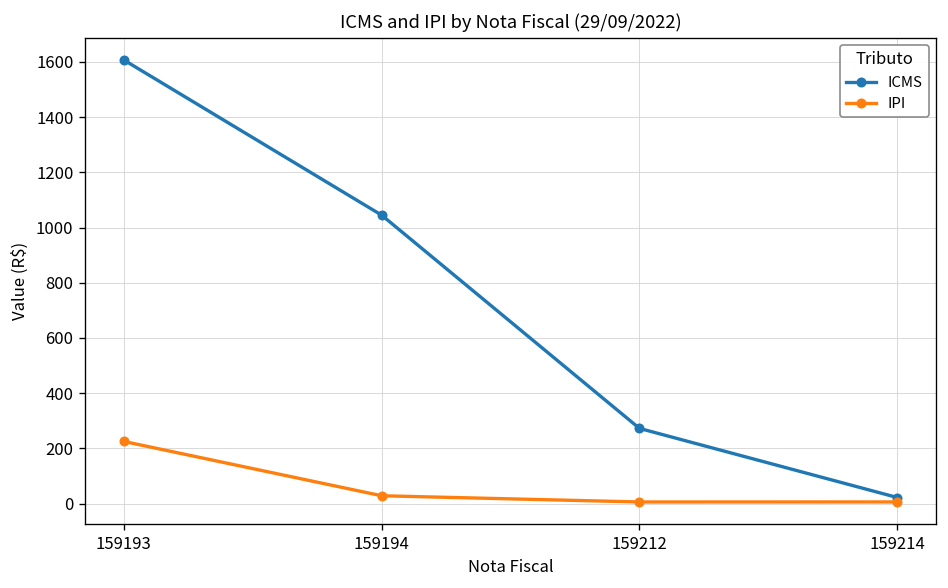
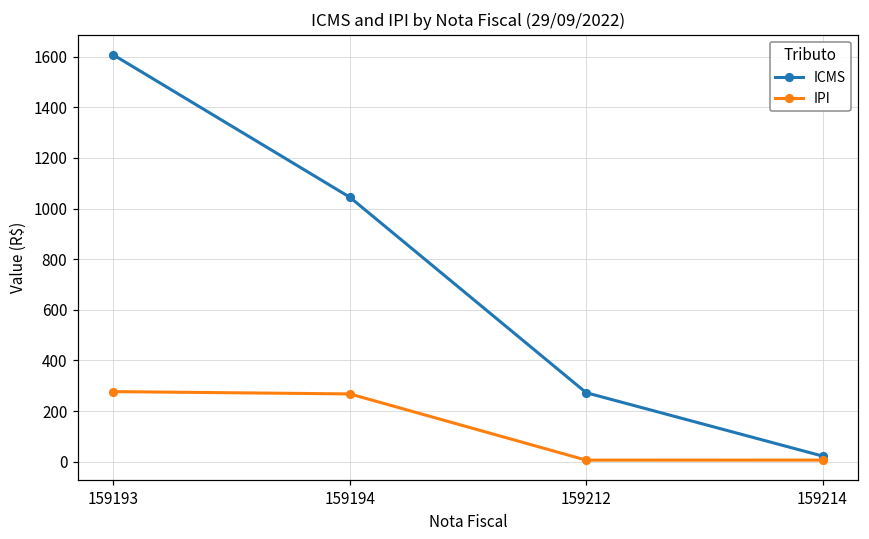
  {
    "ICMS": {
      "159193": 1610,
      "159194": 1040,
      "159212": 270,
      "159214": 20
    },
    "IPI": {
-     "159193": 230,
-     "159194": 30,
+     "159193": 280,
+     "159194": 270,
      "159212": 10,
      "159214": 10
    }
  }
